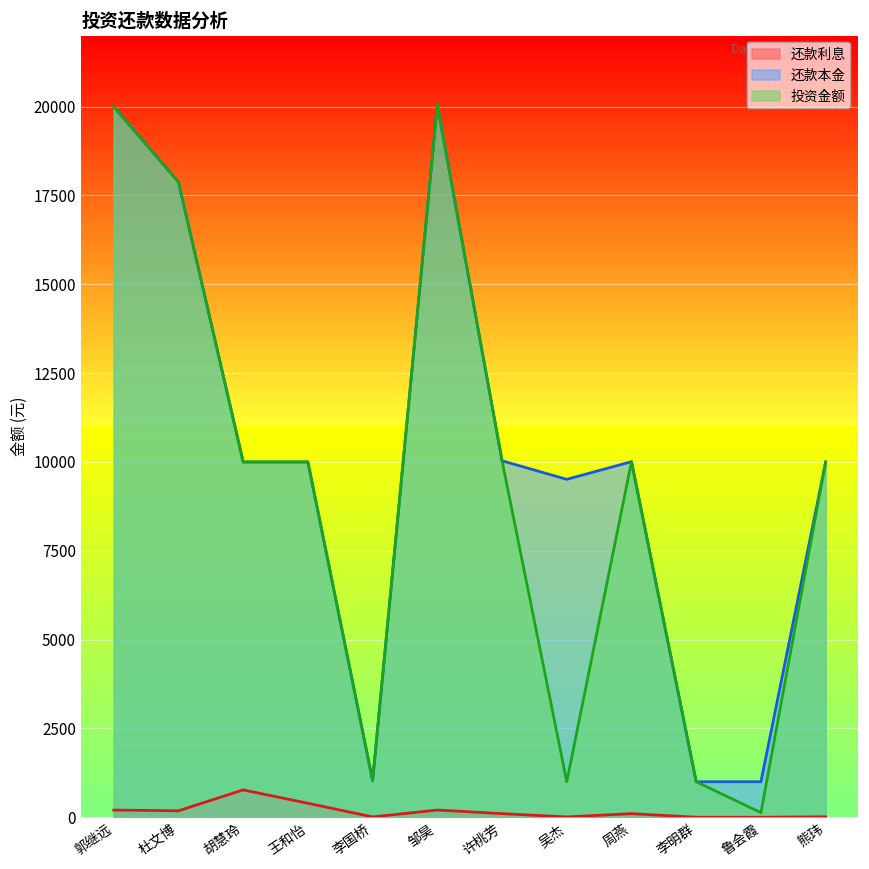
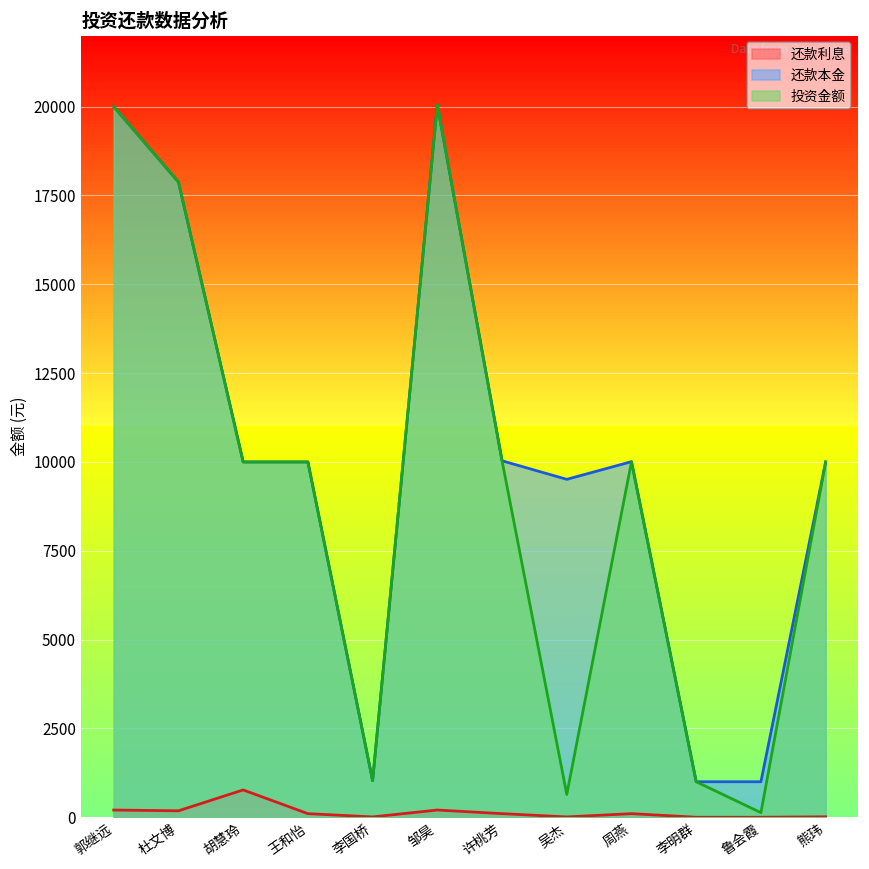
  {
    "还款利息": {
      "郭继远": 200,
      "杜文博": 200,
      "胡慧玲": 800,
-     "王和怡": 400,
+     "王和怡": 100,
      "李国桥": 0,
      "邹昊": 200,
      "许桃芳": 100,
      "吴杰": 0,
      "周燕": 100,
      "李明群": 0,
      "鲁会霞": 0,
      "熊玮": 0
    },
    "还款本金": {
      "吴杰": 9500,
      "鲁会霞": 1000
    },
    "投资金额": {
-     "吴杰": 1000,
+     "吴杰": 600,
      "鲁会霞": 100
    }
  }
